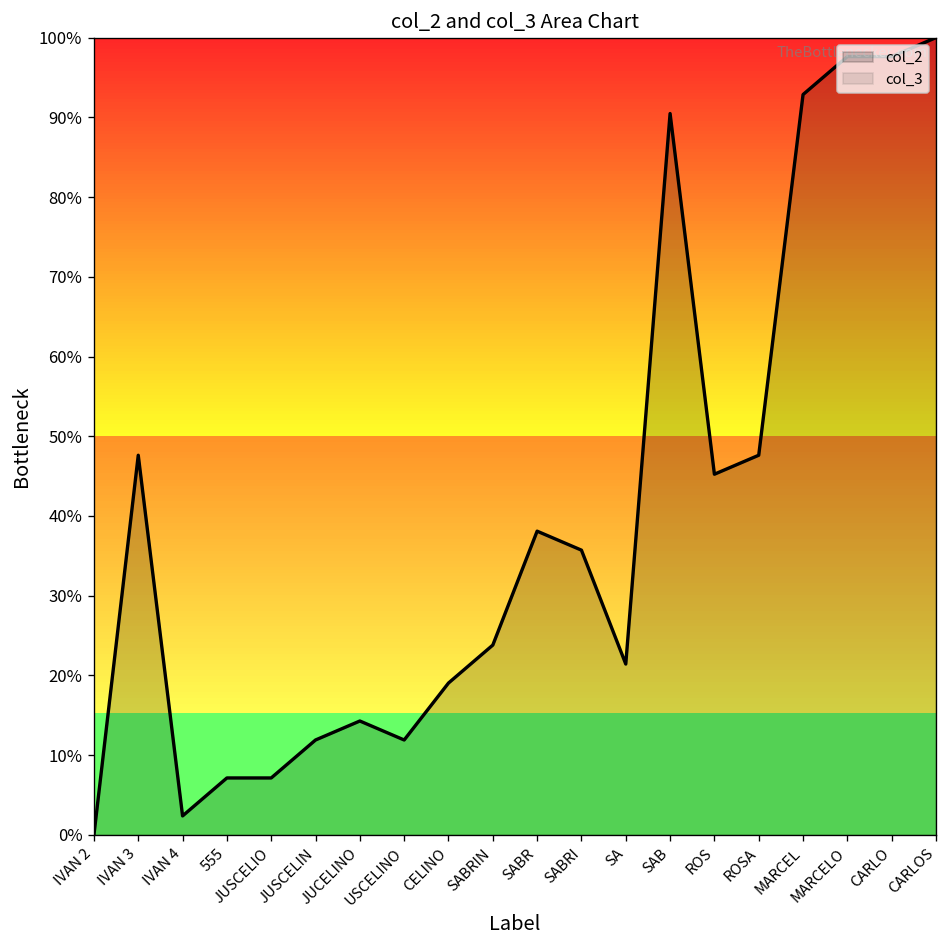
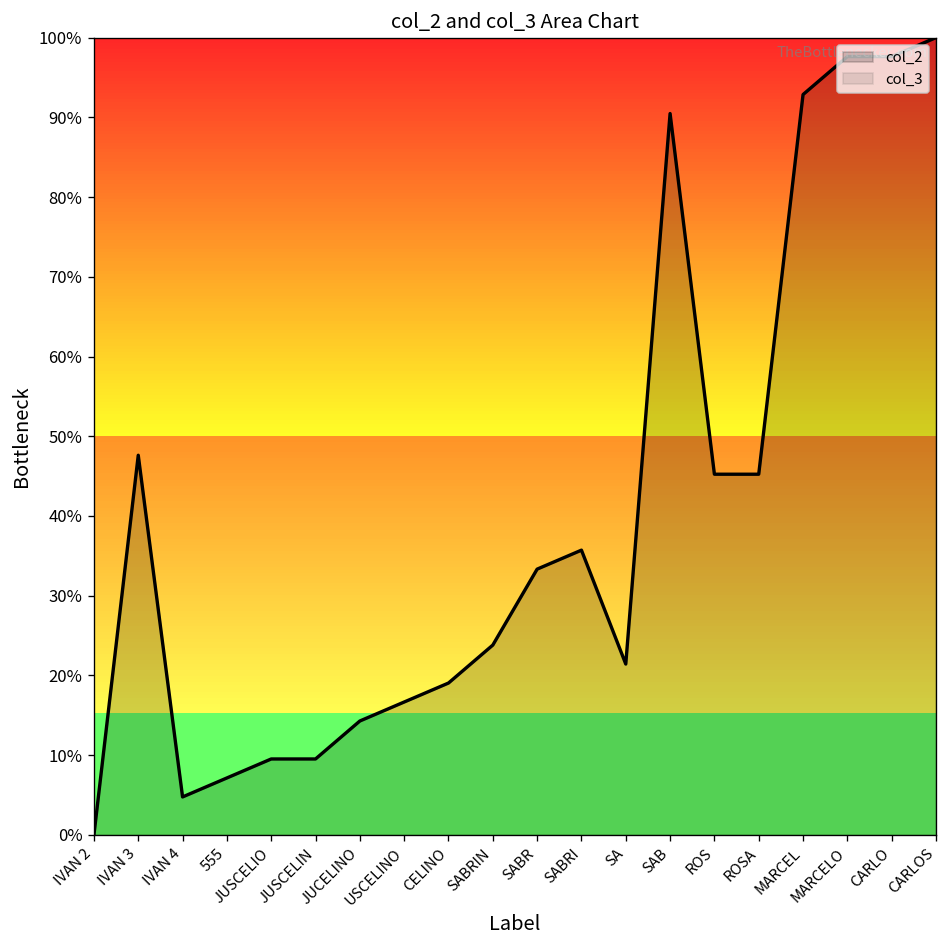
  {
    "IVAN 2": "0%",
    "IVAN 3": "48%",
-   "IVAN 4": "2%",
+   "IVAN 4": "5%",
    "555": "7%",
-   "JUSCELIO": "7%",
-   "JUSCELIN": "12%",
+   "JUSCELIO": "10%",
+   "JUSCELIN": "10%",
    "JUCELINO": "14%",
-   "USCELINO": "12%",
+   "USCELINO": "17%",
    "CELINO": "19%",
    "SABRIN": "24%",
-   "SABR": "38%",
+   "SABR": "33%",
    "SABRI": "36%",
    "SA": "21%",
    "SAB": "90%",
    "ROS": "45%",
-   "ROSA": "48%",
+   "ROSA": "45%",
    "MARCEL": "93%",
    "CARLOS": "100%"
  }
